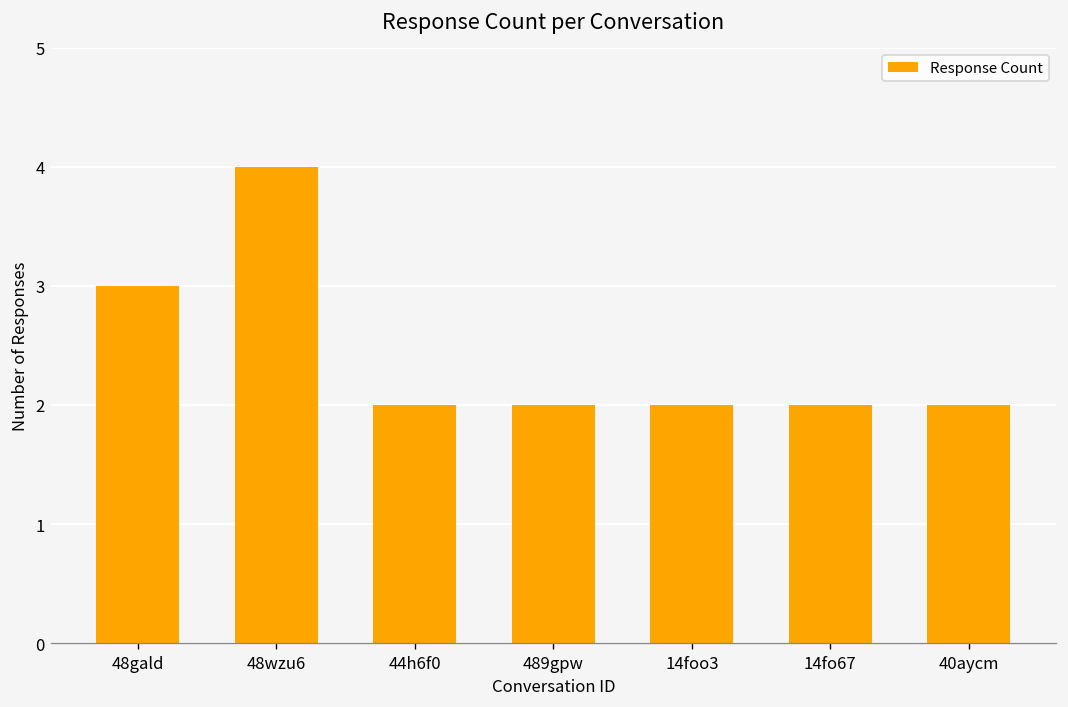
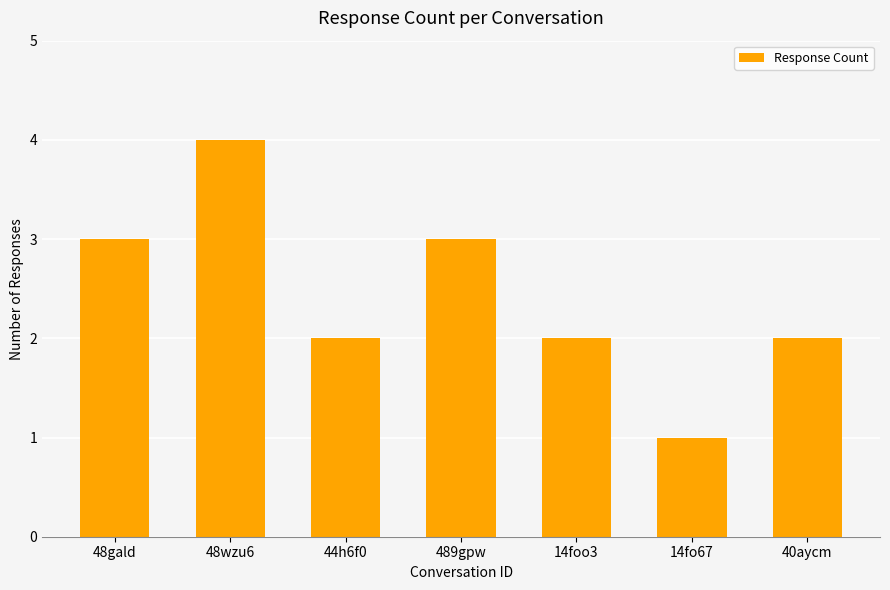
  {
    "48gald": 3,
    "48wzu6": 4,
    "44h6f0": 2,
-   "489gpw": 2,
+   "489gpw": 3,
    "14foo3": 2,
-   "14fo67": 2,
+   "14fo67": 1,
    "40aycm": 2
  }
